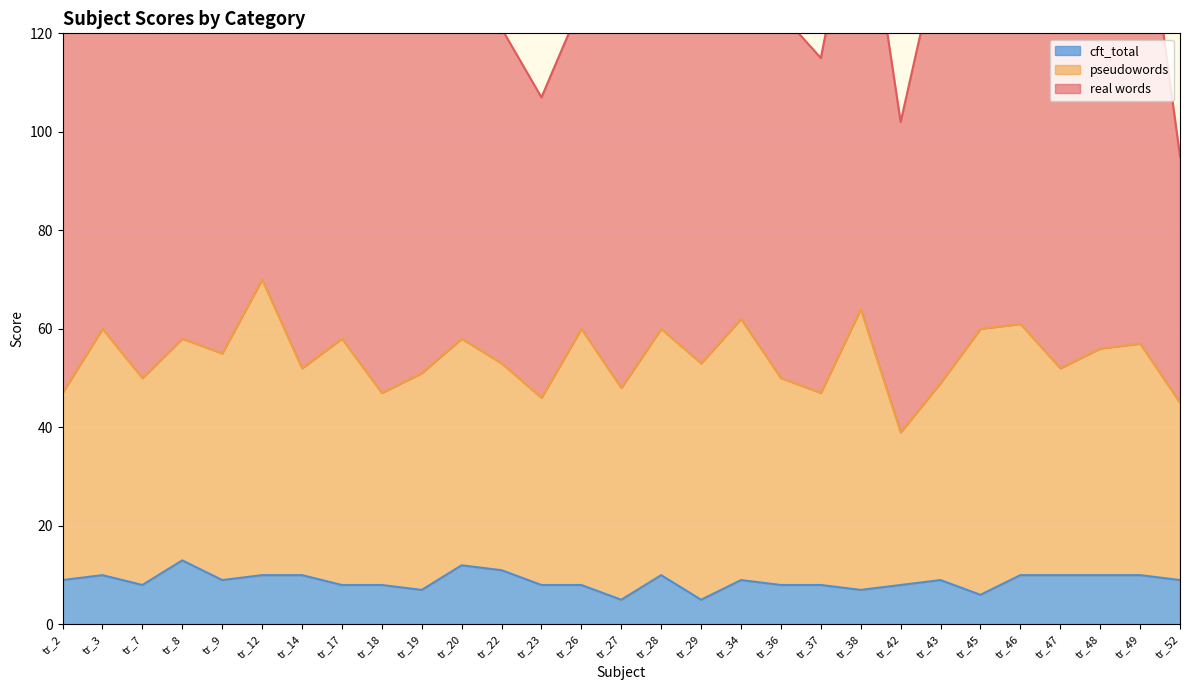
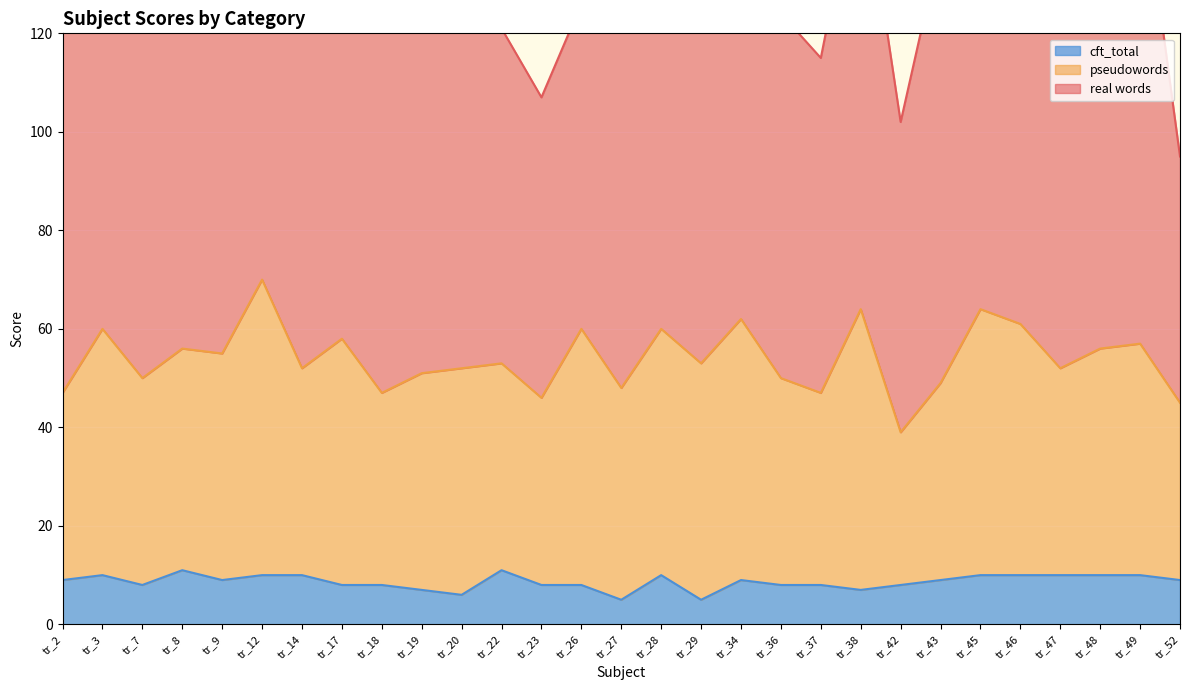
  {
    "cft_total": {
      "tr_2": 9,
      "tr_3": 10,
      "tr_7": 8,
-     "tr_8": 13,
+     "tr_8": 11,
      "tr_9": 9,
      "tr_12": 10,
      "tr_14": 10,
      "tr_17": 8,
      "tr_18": 8,
      "tr_19": 7,
-     "tr_20": 12,
+     "tr_20": 6,
      "tr_22": 11,
      "tr_23": 8,
      "tr_26": 8,
      "tr_27": 5,
      "tr_28": 10,
      "tr_29": 5,
      "tr_34": 9,
      "tr_36": 8,
      "tr_37": 8,
      "tr_38": 7,
      "tr_42": 8,
      "tr_43": 9,
-     "tr_45": 6,
+     "tr_45": 10,
      "tr_46": 10,
      "tr_47": 10,
      "tr_48": 10,
      "tr_49": 10,
      "tr_52": 9
    },
    "pseudowords": {
      "tr_2": 38,
      "tr_3": 50,
      "tr_7": 42,
      "tr_8": 45,
      "tr_9": 46,
      "tr_12": 60,
      "tr_14": 42,
      "tr_17": 50,
      "tr_18": 39,
      "tr_19": 44,
      "tr_20": 46,
      "tr_22": 42,
      "tr_23": 38,
      "tr_26": 52,
      "tr_27": 43,
      "tr_28": 50,
      "tr_29": 48,
      "tr_34": 53,
      "tr_36": 42,
      "tr_37": 39,
      "tr_38": 57,
      "tr_42": 31,
      "tr_43": 40,
      "tr_45": 54,
      "tr_46": 51,
      "tr_47": 42,
      "tr_48": 46,
      "tr_49": 47,
      "tr_52": 36
    },
    "real words": {
      "tr_23": 61,
      "tr_37": 68,
      "tr_42": 63,
      "tr_52": 50
    }
  }
